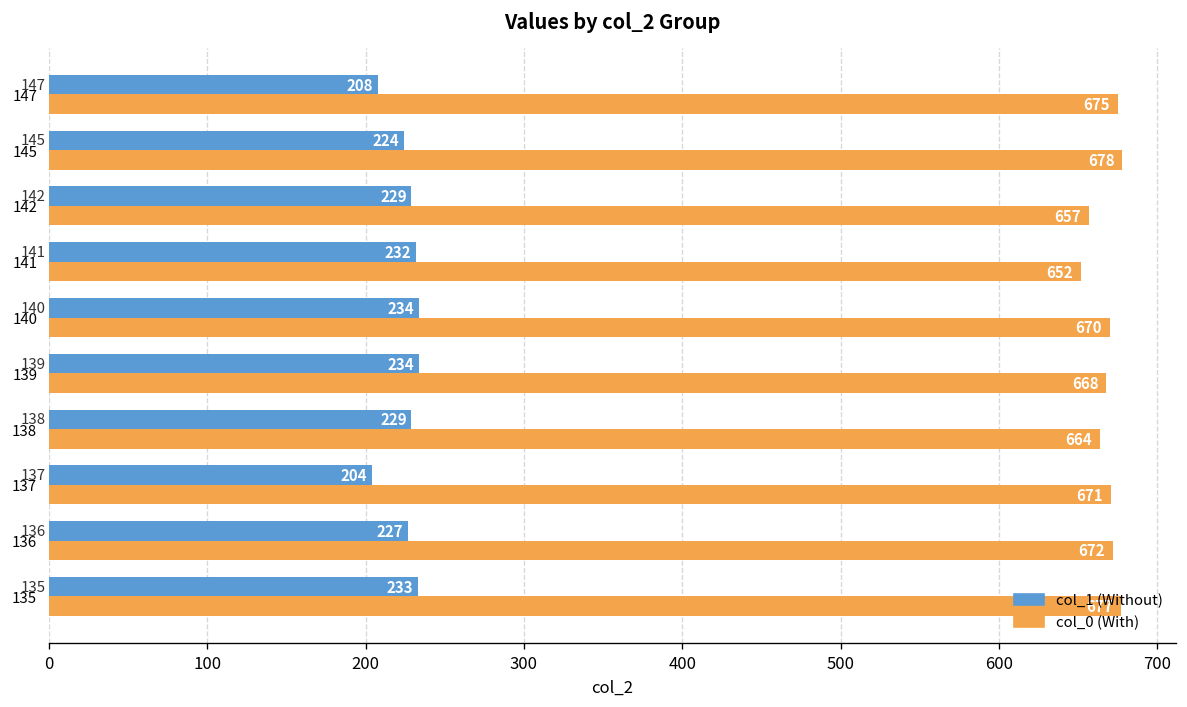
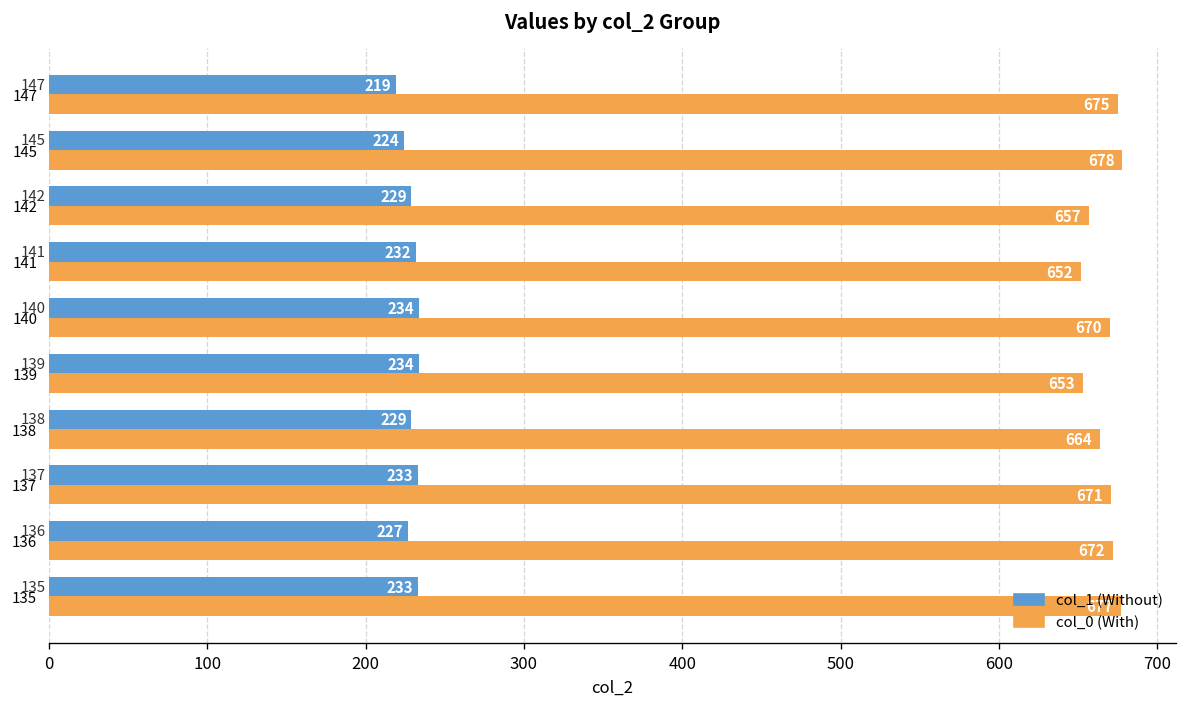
  {
    "col_1 (Without)": {
-     "147": 208,
+     "147": 219,
      "145": 224,
      "142": 229,
      "141": 232,
      "140": 234,
      "139": 234,
      "138": 229,
-     "137": 204,
+     "137": 233,
      "136": 227,
      "135": 233
    },
    "col_0 (With)": {
      "147": 675,
      "145": 678,
      "142": 657,
      "141": 652,
      "140": 670,
-     "139": 668,
+     "139": 653,
      "138": 664,
      "137": 671,
      "136": 672,
      "135": 677
    }
  }
